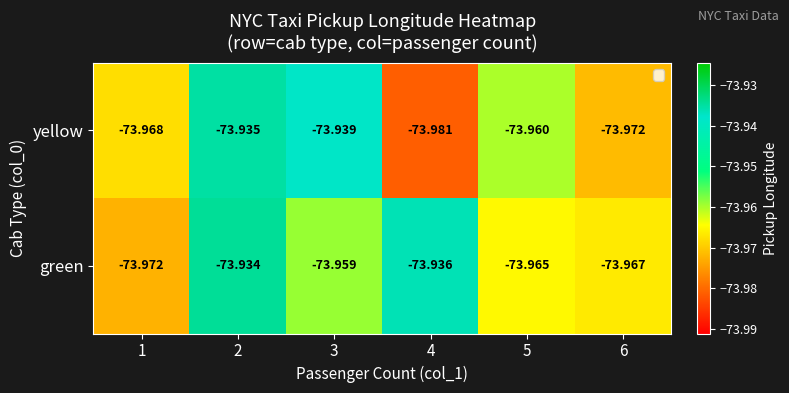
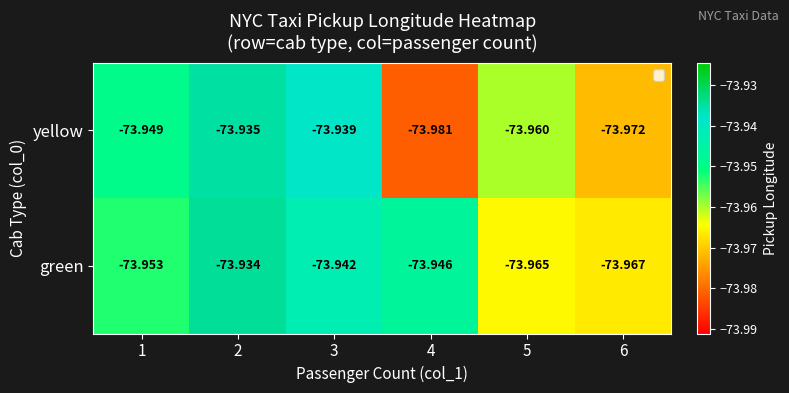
  {
    "yellow": {
-     "1": -73.968,
+     "1": -73.949,
      "2": -73.935,
      "3": -73.939,
      "4": -73.981,
      "5": -73.960,
      "6": -73.972
    },
    "green": {
-     "1": -73.972,
+     "1": -73.953,
      "2": -73.934,
-     "3": -73.959,
-     "4": -73.936,
+     "3": -73.942,
+     "4": -73.946,
      "5": -73.965,
      "6": -73.967
    }
  }
